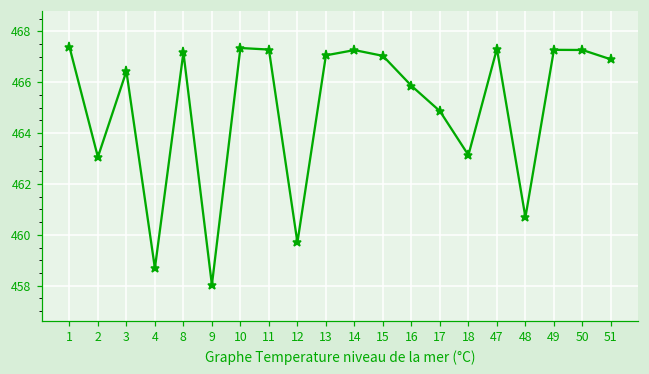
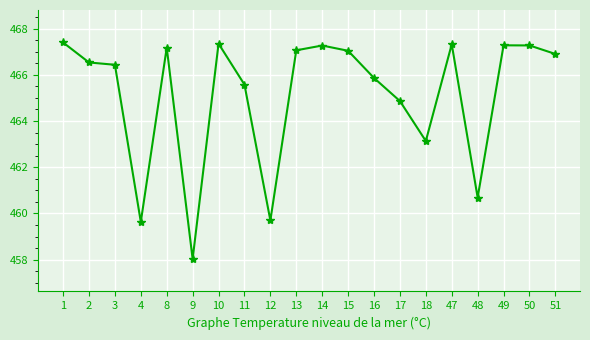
  {
    "1": 467.4,
-   "2": 463.1,
+   "2": 466.5,
    "3": 466.4,
-   "4": 458.7,
+   "4": 459.6,
    "8": 467.2,
    "9": 458.0,
    "10": 467.3,
-   "11": 467.3,
+   "11": 465.6,
    "12": 459.7,
    "13": 467.1,
    "14": 467.3,
    "15": 467.0,
    "16": 465.9,
    "17": 464.9,
    "18": 463.1,
    "47": 467.3,
    "48": 460.7,
    "49": 467.3,
    "50": 467.3,
    "51": 466.9
  }
